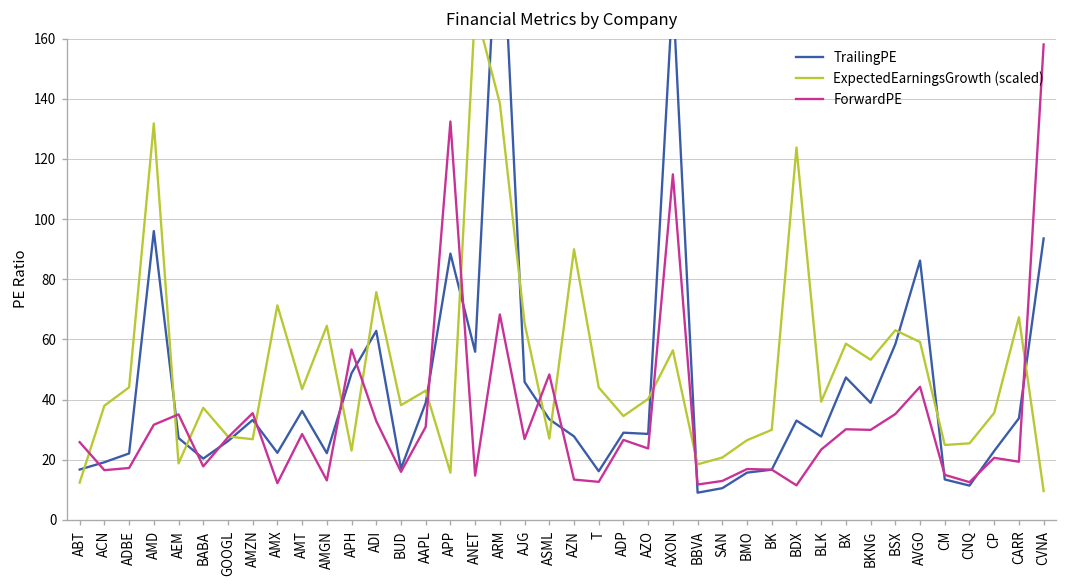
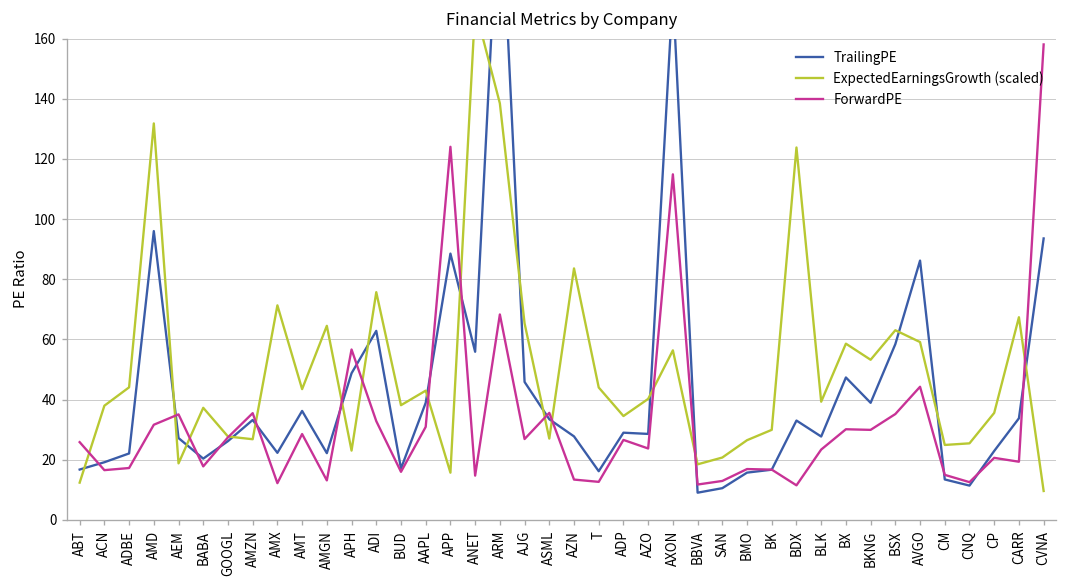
  {
    "TrailingPE": {
      "ABT": 17,
      "ACN": 19,
      "ADBE": 22,
      "AMD": 96,
      "AEM": 27,
      "BABA": 20,
      "GOOGL": 26,
      "AMZN": 33,
      "AMX": 22,
      "AMT": 36,
      "AMGN": 22,
      "APH": 49,
      "ADI": 63,
      "BUD": 17,
      "AAPL": 39,
      "APP": 89,
      "ANET": 56,
      "AJG": 46,
      "ASML": 33,
      "AZN": 28,
      "T": 16,
      "ADP": 29,
      "AZO": 29,
      "BBVA": 9,
      "SAN": 11,
      "BMO": 16,
      "BDX": 33,
      "BLK": 28,
      "BX": 47,
      "BKNG": 39,
      "BSX": 58,
      "AVGO": 86,
      "CM": 13,
      "CNQ": 11,
      "CP": 23,
      "CARR": 34,
      "CVNA": 94
    },
    "ExpectedEarningsGrowth (scaled)": {
      "ABT": 12,
      "ACN": 38,
      "ADBE": 44,
      "AMD": 132,
      "AEM": 19,
      "BABA": 37,
      "AMZN": 27,
      "AMX": 71,
      "AMT": 43,
      "AMGN": 65,
      "APH": 23,
      "ADI": 76,
      "BUD": 38,
      "AAPL": 43,
      "APP": 16,
      "ARM": 138,
      "AJG": 65,
      "ASML": 27,
-     "AZN": 90,
+     "AZN": 84,
      "T": 44,
      "ADP": 35,
      "AZO": 40,
      "AXON": 56,
      "BBVA": 18,
      "SAN": 21,
      "BMO": 26,
      "BK": 30,
      "BDX": 124,
      "BLK": 39,
      "BX": 59,
      "BKNG": 53,
      "BSX": 63,
      "AVGO": 59,
      "CM": 25,
      "CNQ": 25,
      "CP": 36,
      "CARR": 67,
      "CVNA": 10
    },
    "ForwardPE": {
      "ABT": 26,
      "ACN": 17,
      "ADBE": 17,
      "AMD": 32,
      "AEM": 35,
      "BABA": 18,
      "AMZN": 35,
      "AMX": 12,
      "AMT": 29,
      "AMGN": 13,
      "APH": 57,
      "ADI": 33,
      "BUD": 16,
      "AAPL": 31,
-     "APP": 132,
+     "APP": 124,
      "ANET": 15,
      "ARM": 68,
      "AJG": 27,
-     "ASML": 48,
+     "ASML": 36,
      "AZN": 13,
      "T": 13,
      "ADP": 27,
      "AZO": 24,
      "AXON": 115,
      "BBVA": 12,
      "SAN": 13,
      "BMO": 17,
      "BDX": 11,
      "BLK": 23,
      "BX": 30,
      "BKNG": 30,
      "BSX": 35,
      "AVGO": 44,
      "CM": 15,
      "CNQ": 13,
      "CP": 21,
      "CARR": 19,
      "CVNA": 158
    }
  }
